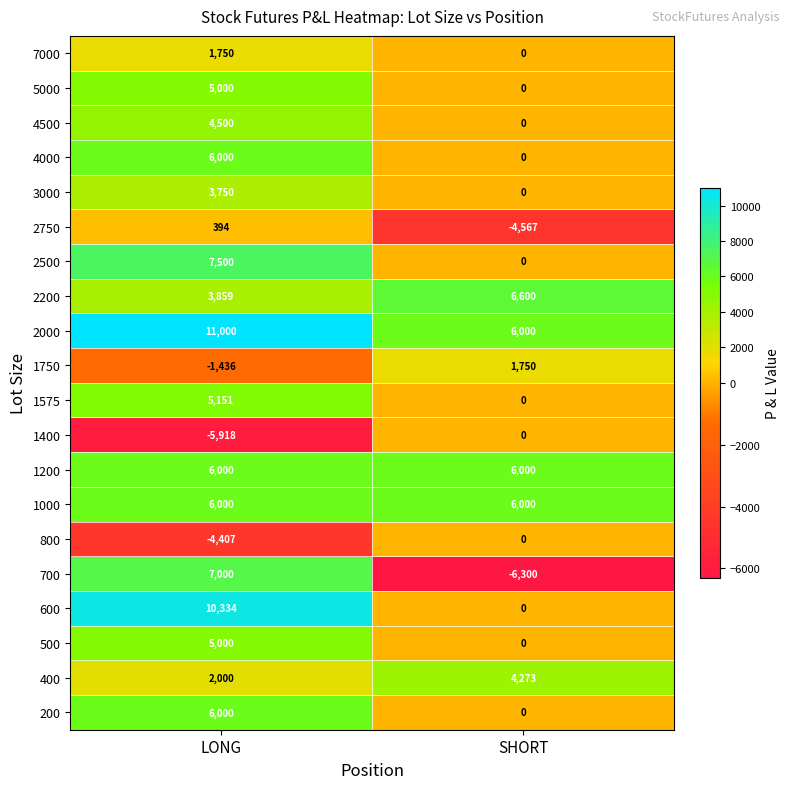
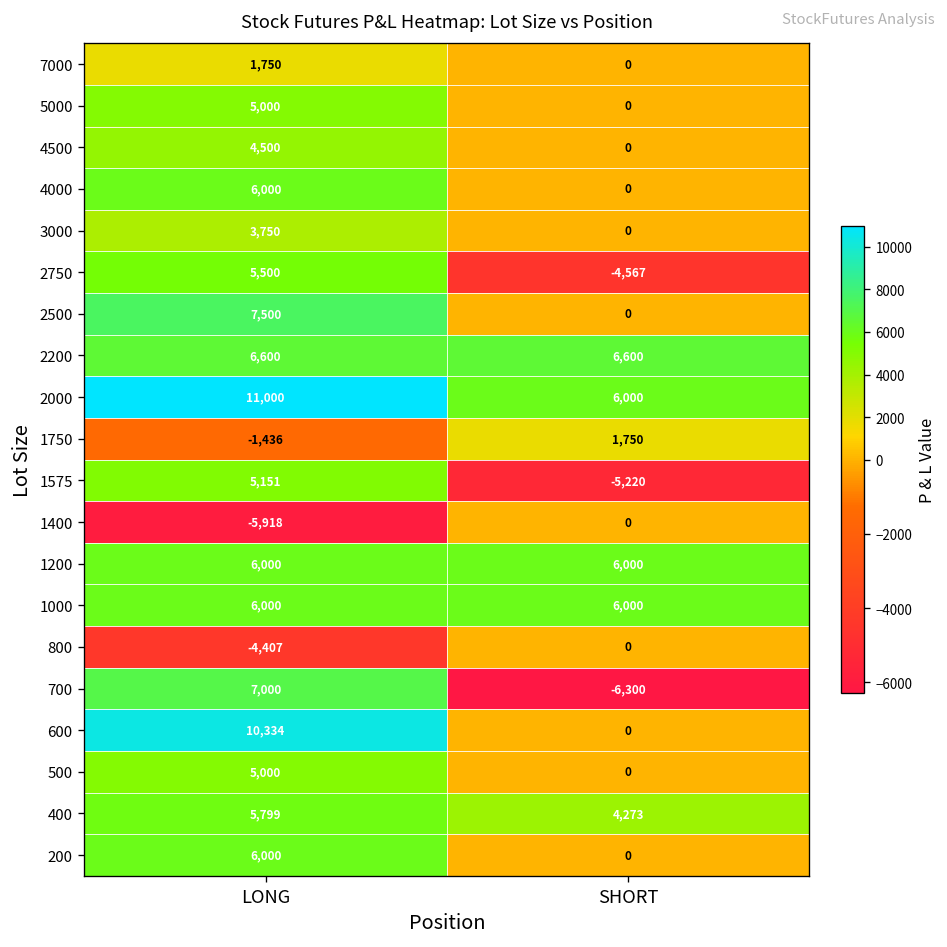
  {
    "7000": {
      "LONG": "1,750",
      "SHORT": "0"
    },
    "5000": {
      "LONG": "5,000",
      "SHORT": "0"
    },
    "4500": {
      "LONG": "4,500",
      "SHORT": "0"
    },
    "4000": {
      "LONG": "6,000",
      "SHORT": "0"
    },
    "3000": {
      "LONG": "3,750",
      "SHORT": "0"
    },
    "2750": {
-     "LONG": "394",
+     "LONG": "5,500",
      "SHORT": "-4,567"
    },
    "2500": {
      "LONG": "7,500",
      "SHORT": "0"
    },
    "2200": {
-     "LONG": "3,859",
+     "LONG": "6,600",
      "SHORT": "6,600"
    },
    "2000": {
      "LONG": "11,000",
      "SHORT": "6,000"
    },
    "1750": {
      "LONG": "-1,436",
      "SHORT": "1,750"
    },
    "1575": {
      "LONG": "5,151",
-     "SHORT": "0"
+     "SHORT": "-5,220"
    },
    "1400": {
      "LONG": "-5,918",
      "SHORT": "0"
    },
    "1200": {
      "LONG": "6,000",
      "SHORT": "6,000"
    },
    "1000": {
      "LONG": "6,000",
      "SHORT": "6,000"
    },
    "800": {
      "LONG": "-4,407",
      "SHORT": "0"
    },
    "700": {
      "LONG": "7,000",
      "SHORT": "-6,300"
    },
    "600": {
      "LONG": "10,334",
      "SHORT": "0"
    },
    "500": {
      "LONG": "5,000",
      "SHORT": "0"
    },
    "400": {
-     "LONG": "2,000",
+     "LONG": "5,799",
      "SHORT": "4,273"
    },
    "200": {
      "LONG": "6,000",
      "SHORT": "0"
    }
  }
